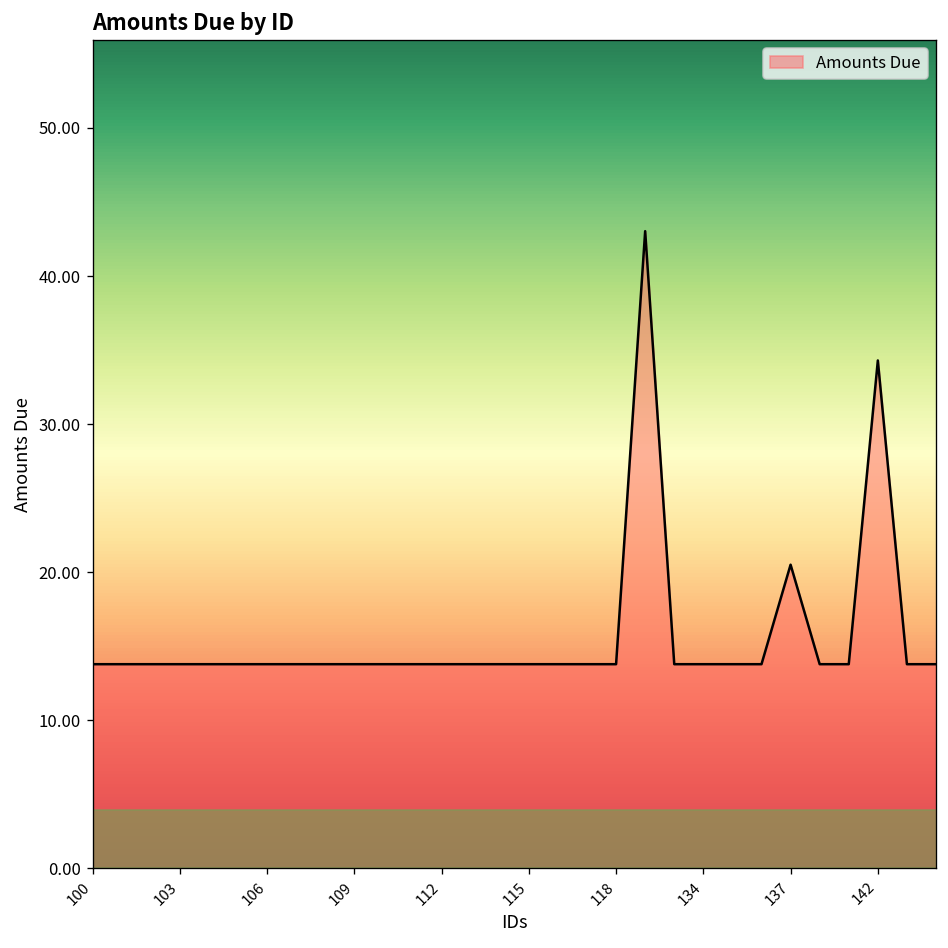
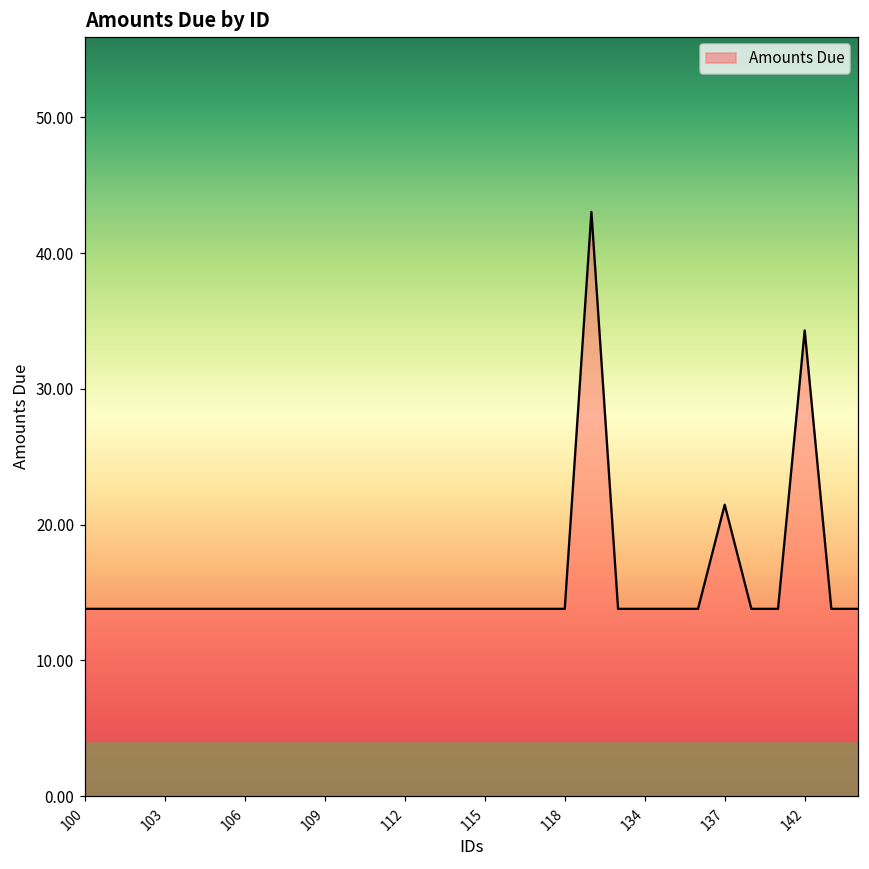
  {
    "100": 13.8,
    "103": 13.8,
    "106": 13.8,
    "109": 13.8,
    "112": 13.8,
    "115": 13.8,
    "118": 13.8,
    "134": 13.8,
-   "137": 20.5,
+   "137": 21.5,
    "142": 34.3
  }
